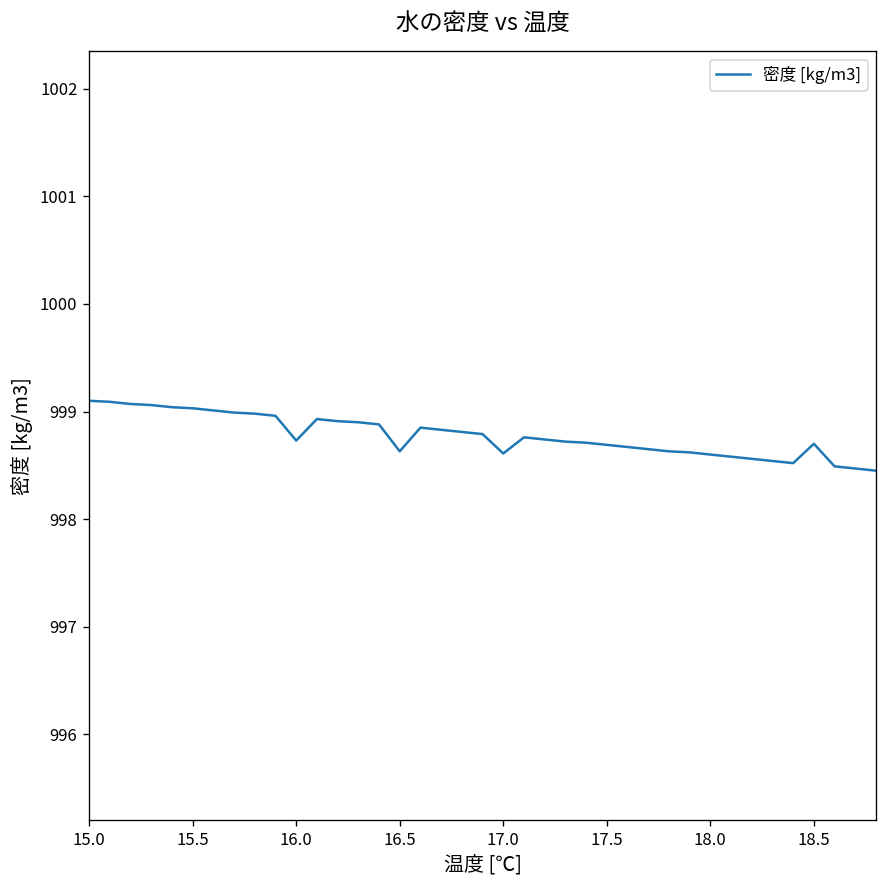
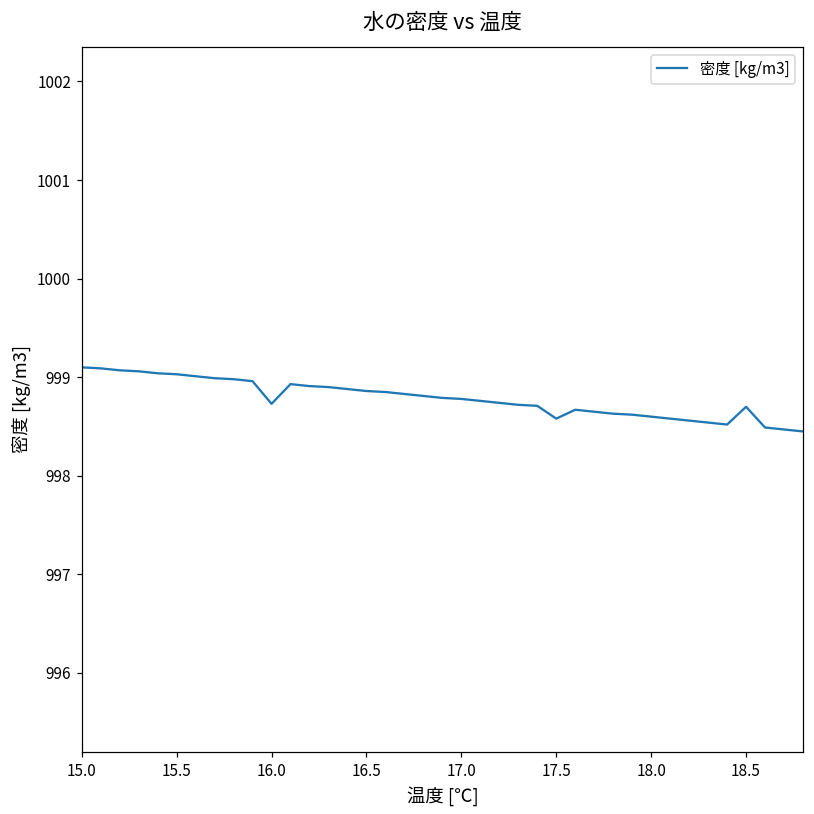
  {
    "15.0": 999.1,
    "15.5": 999.0,
    "16.0": 998.7,
-   "16.5": 998.6,
-   "17.0": 998.6,
-   "17.5": 998.7,
+   "16.5": 998.9,
+   "17.0": 998.8,
+   "17.5": 998.6,
    "18.0": 998.6,
    "18.5": 998.7
  }
